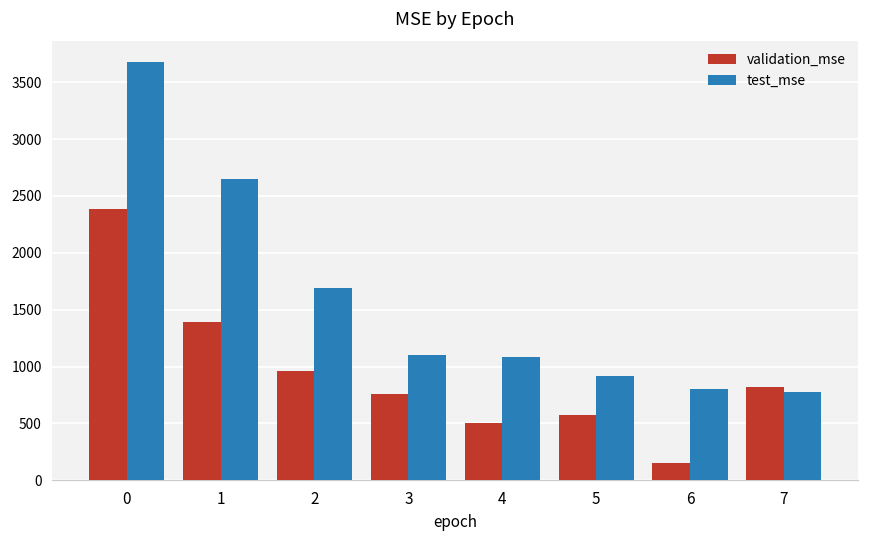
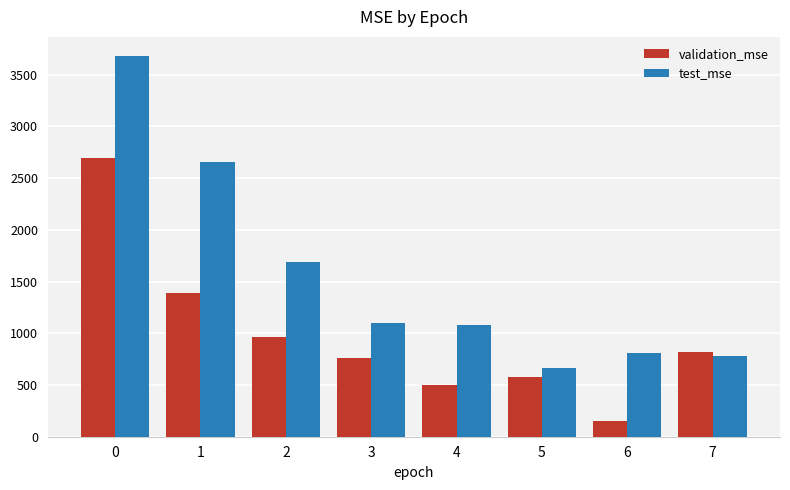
  {
    "validation_mse": {
-     "0": 2390,
+     "0": 2690,
      "1": 1390,
      "2": 960,
      "3": 760,
      "4": 500,
      "5": 570,
      "6": 150,
      "7": 820
    },
    "test_mse": {
      "0": 3680,
      "1": 2650,
      "2": 1690,
      "3": 1100,
      "4": 1080,
-     "5": 920,
+     "5": 660,
      "6": 800,
      "7": 780
    }
  }
